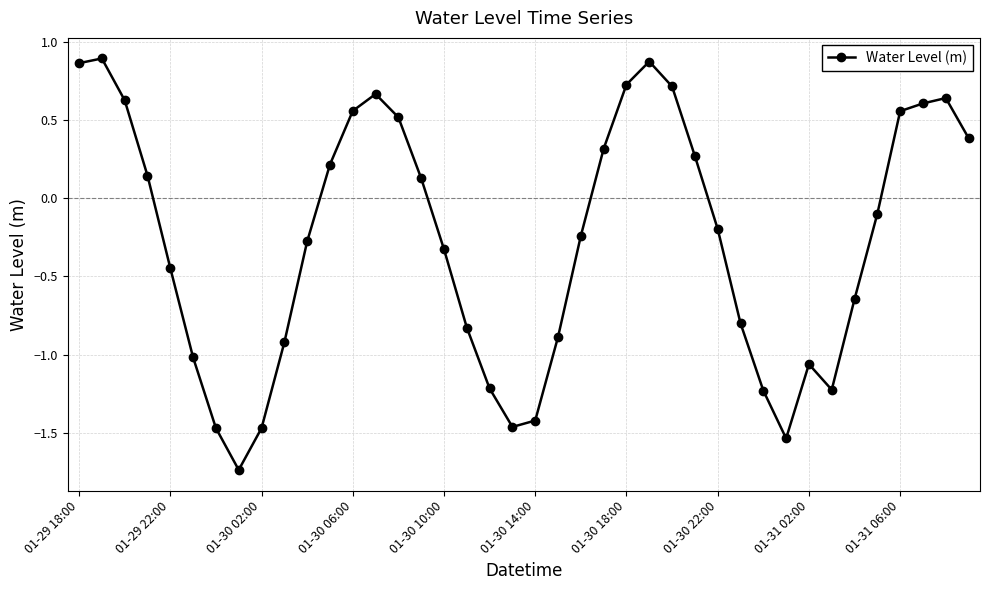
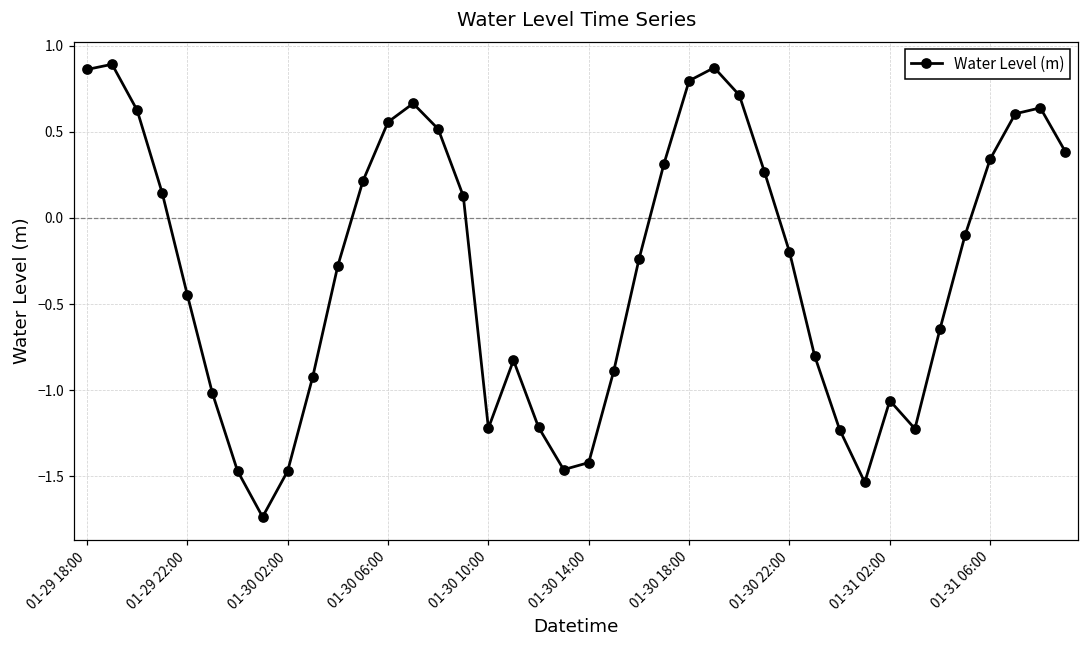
  {
    "01-29 18:00": 0.86,
    "01-29 22:00": -0.45,
    "01-30 02:00": -1.47,
    "01-30 06:00": 0.56,
-   "01-30 10:00": -0.33,
+   "01-30 10:00": -1.22,
    "01-30 14:00": -1.42,
-   "01-30 18:00": 0.73,
+   "01-30 18:00": 0.80,
    "01-30 22:00": -0.20,
    "01-31 02:00": -1.06,
-   "01-31 06:00": 0.56
+   "01-31 06:00": 0.34
  }
